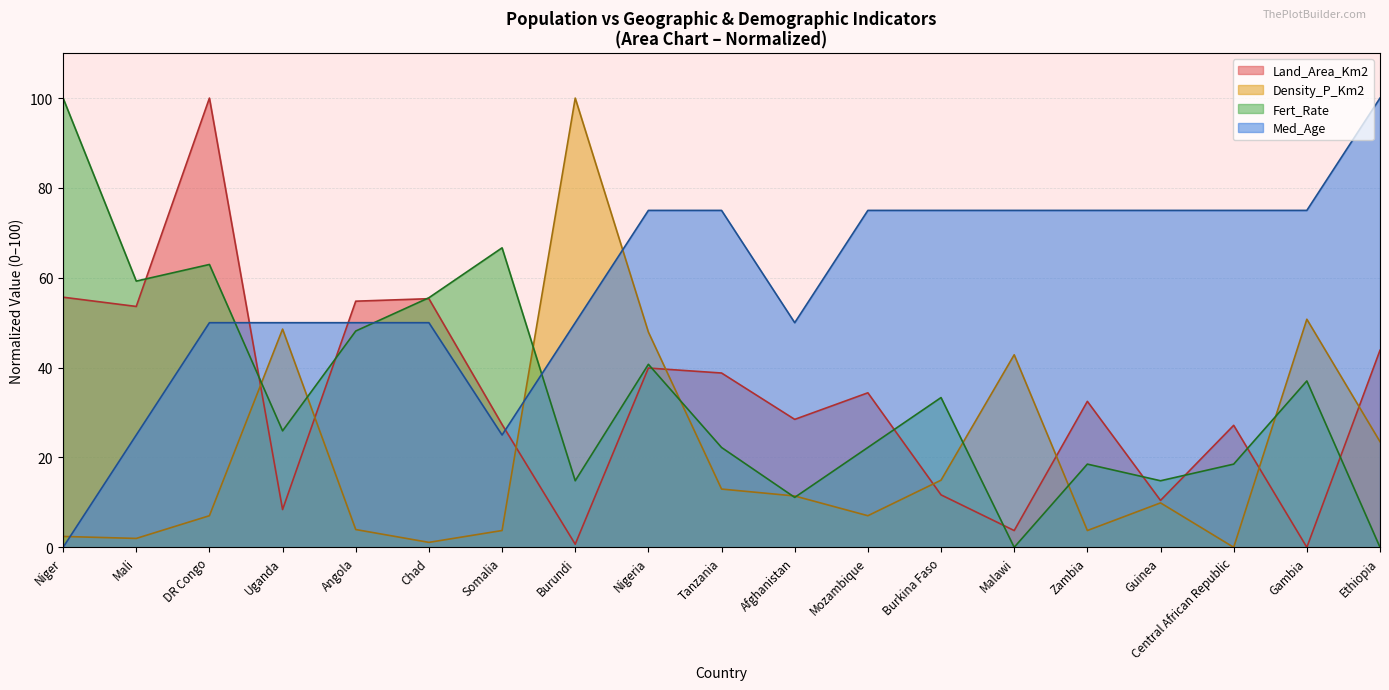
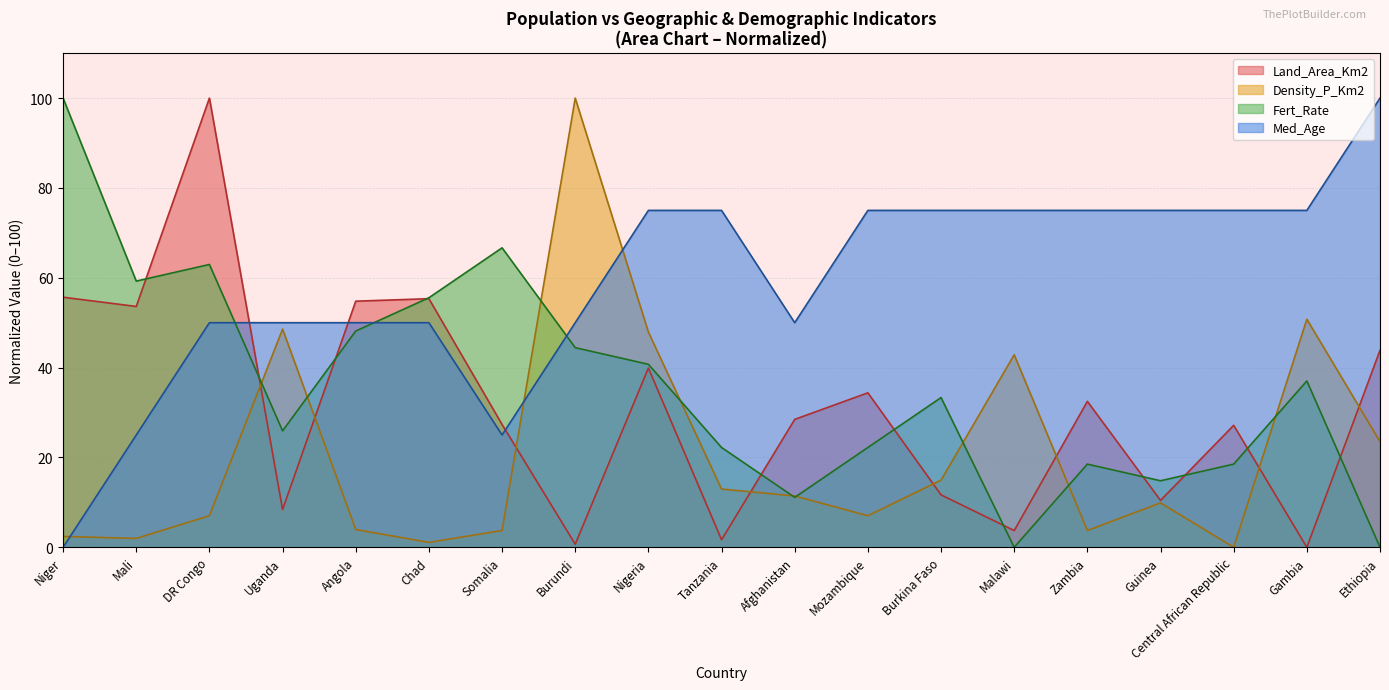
  {
    "Land_Area_Km2": {
      "Niger": 56,
      "Mali": 54,
      "DR Congo": 100,
      "Uganda": 8,
      "Angola": 55,
      "Somalia": 27,
      "Burundi": 1,
      "Nigeria": 40,
-     "Tanzania": 39,
+     "Tanzania": 2,
      "Afghanistan": 28,
      "Mozambique": 34,
      "Burkina Faso": 12,
      "Malawi": 4,
      "Zambia": 32,
      "Central African Republic": 27,
      "Gambia": 0,
      "Ethiopia": 44
    },
    "Density_P_Km2": {
      "Niger": 2,
      "Mali": 2,
      "DR Congo": 7,
      "Uganda": 49,
      "Angola": 4,
      "Chad": 1,
      "Somalia": 4,
      "Burundi": 100,
      "Nigeria": 48,
      "Tanzania": 13,
      "Mozambique": 7,
      "Burkina Faso": 15,
      "Malawi": 43,
      "Zambia": 4,
      "Central African Republic": 0,
      "Gambia": 51,
      "Ethiopia": 24
    },
    "Fert_Rate": {
      "Niger": 100,
      "Mali": 59,
      "DR Congo": 63,
      "Uganda": 26,
      "Angola": 48,
      "Somalia": 67,
-     "Burundi": 15,
+     "Burundi": 44,
      "Nigeria": 41,
      "Tanzania": 22,
      "Mozambique": 22,
      "Burkina Faso": 33,
      "Malawi": 0,
      "Zambia": 19,
      "Guinea": 15,
      "Central African Republic": 19,
      "Gambia": 37,
      "Ethiopia": 0
    },
    "Med_Age": {
      "Niger": 0,
      "Mali": 25,
      "DR Congo": 50,
      "Uganda": 50,
      "Angola": 50,
      "Chad": 50,
      "Somalia": 25,
      "Burundi": 50,
      "Nigeria": 75,
      "Tanzania": 75,
      "Afghanistan": 50,
      "Mozambique": 75,
      "Burkina Faso": 75,
      "Malawi": 75,
      "Zambia": 75,
      "Guinea": 75,
      "Central African Republic": 75,
      "Gambia": 75,
      "Ethiopia": 100
    }
  }
